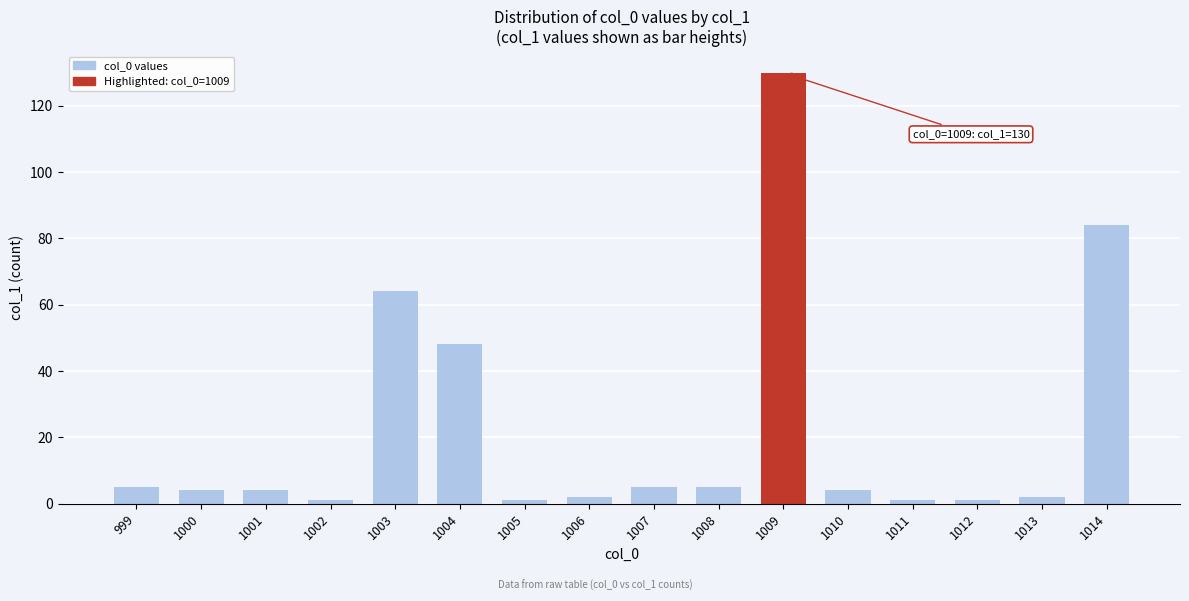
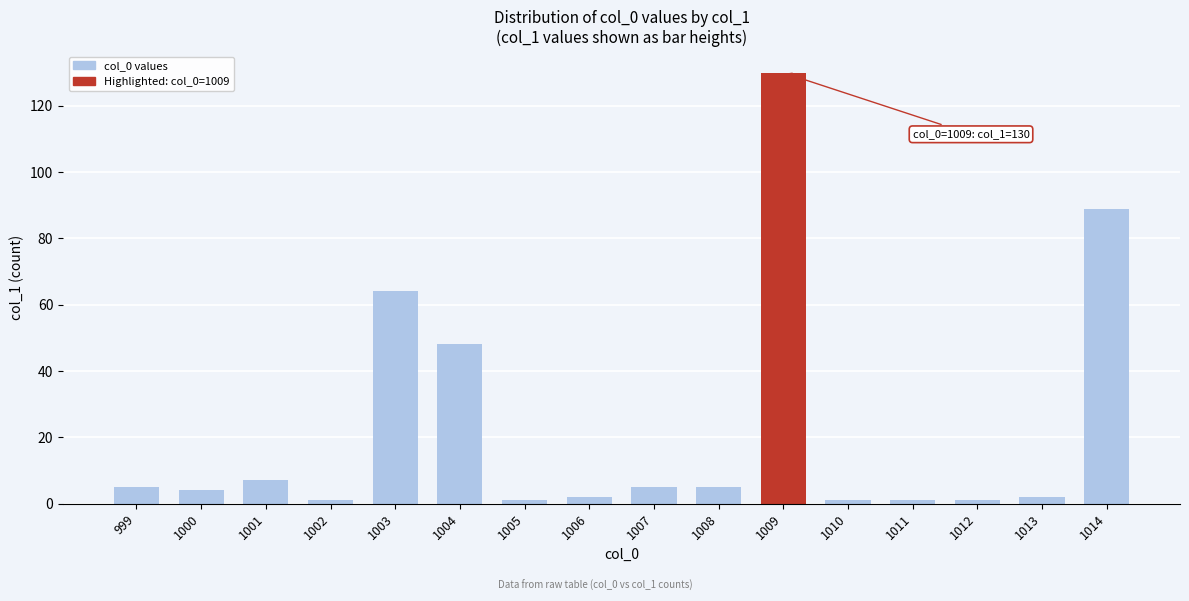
  {
    "999": 5,
    "1000": 4,
-   "1001": 4,
+   "1001": 7,
    "1002": 1,
    "1003": 64,
    "1004": 48,
    "1005": 1,
    "1006": 2,
    "1007": 5,
    "1008": 5,
-   "1010": 4,
+   "1010": 1,
    "1011": 1,
    "1012": 1,
    "1013": 2,
-   "1014": 84
+   "1014": 89
  }
